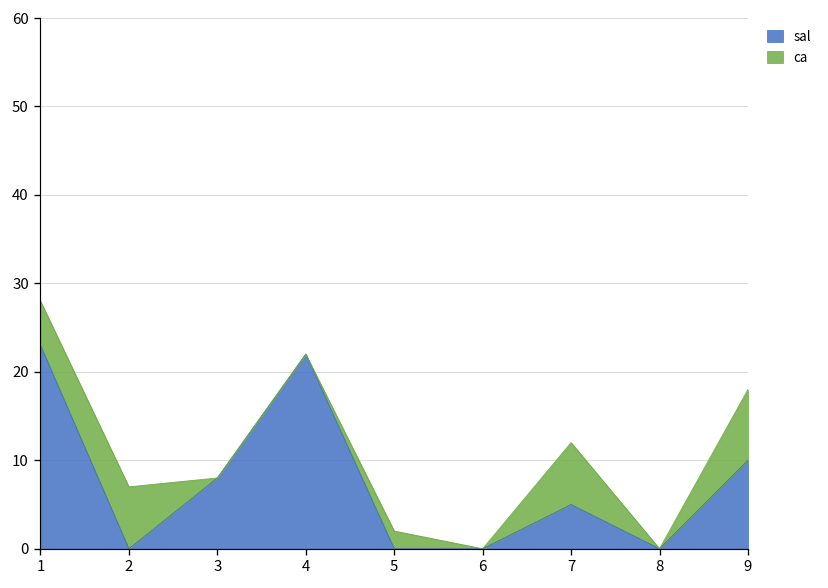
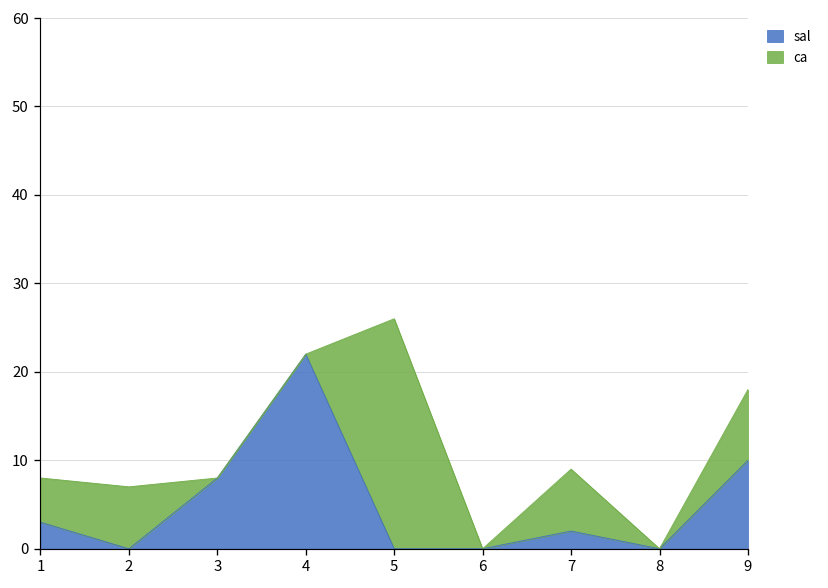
  {
    "sal": {
-     "1": 23,
+     "1": 3,
      "2": 0,
      "5": 0,
-     "7": 5,
+     "7": 2,
      "9": 10
    },
    "ca": {
      "1": 5,
      "2": 7,
-     "5": 2,
+     "5": 26,
      "7": 7,
      "9": 8
    }
  }
